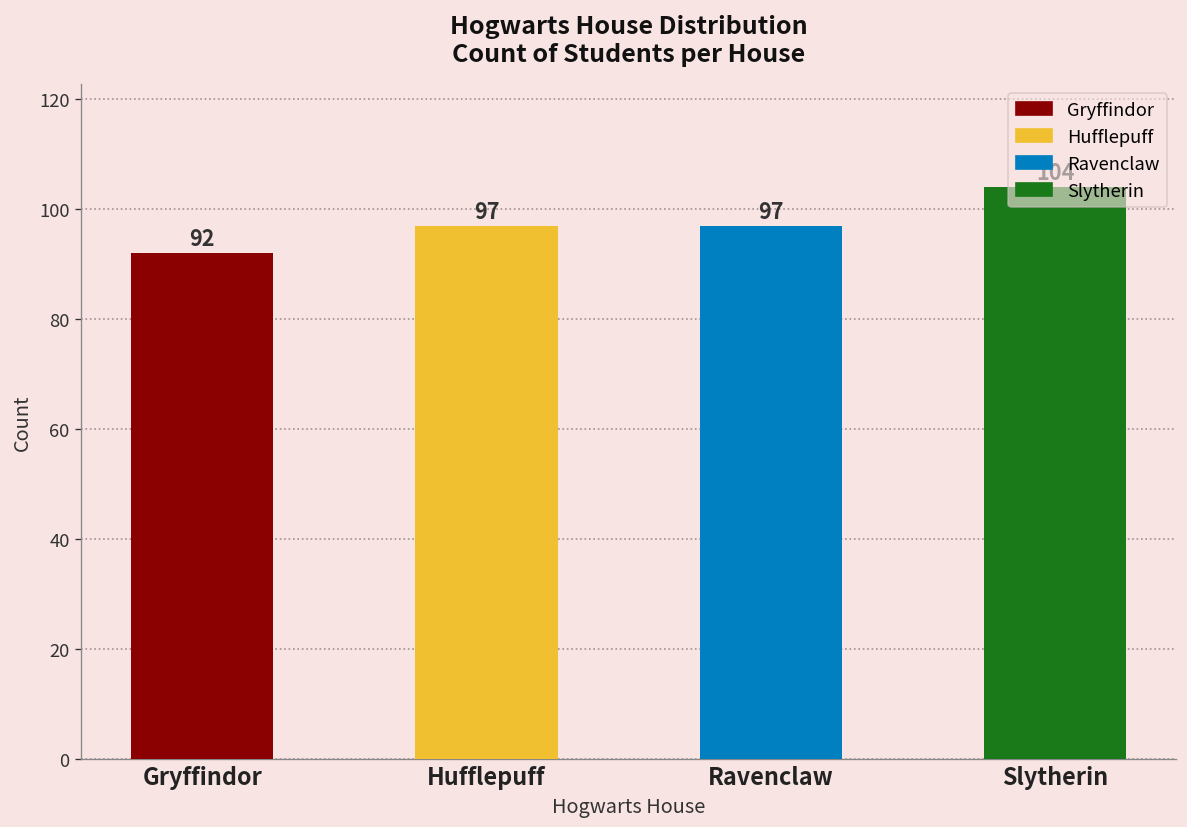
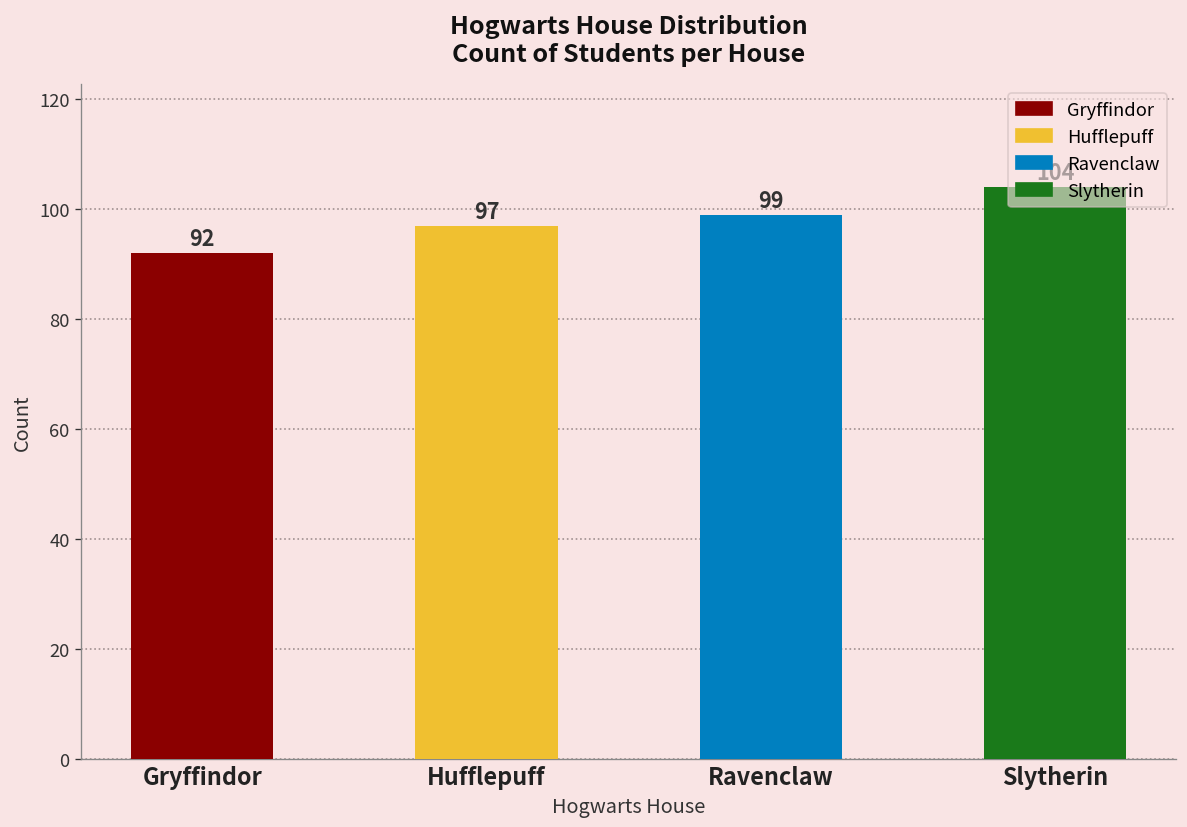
  {
    "Gryffindor": 92,
    "Hufflepuff": 97,
-   "Ravenclaw": 97
+   "Ravenclaw": 99
  }
